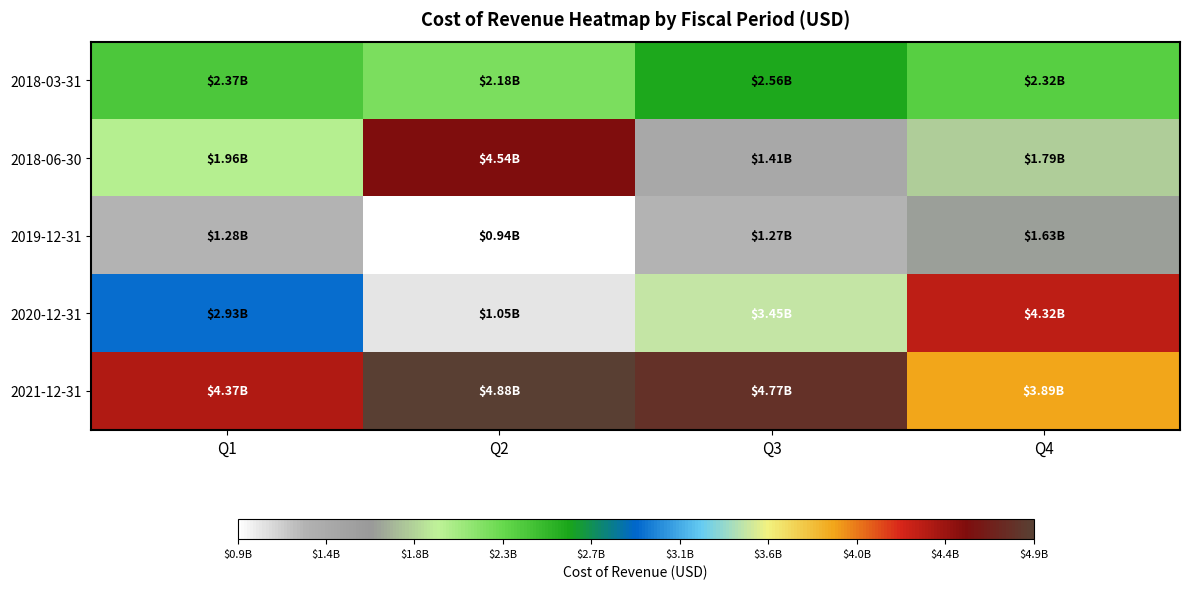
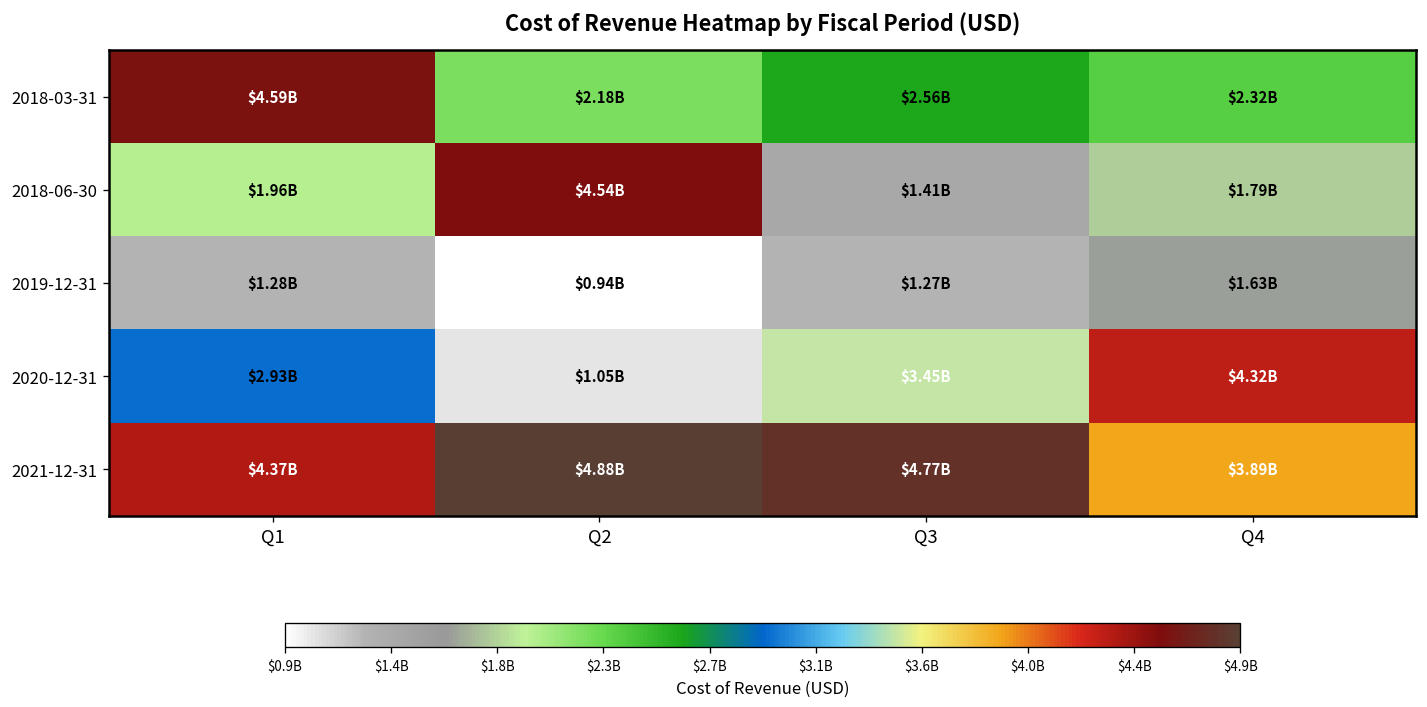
  {
    "2018-03-31": {
-     "Q1": "$2.37B",
+     "Q1": "$4.59B",
      "Q2": "$2.18B",
      "Q3": "$2.56B",
      "Q4": "$2.32B"
    },
    "2018-06-30": {
      "Q1": "$1.96B",
      "Q2": "$4.54B",
      "Q3": "$1.41B",
      "Q4": "$1.79B"
    },
    "2019-12-31": {
      "Q1": "$1.28B",
      "Q2": "$0.94B",
      "Q3": "$1.27B",
      "Q4": "$1.63B"
    },
    "2020-12-31": {
      "Q1": "$2.93B",
      "Q2": "$1.05B",
      "Q3": "$3.45B",
      "Q4": "$4.32B"
    },
    "2021-12-31": {
      "Q1": "$4.37B",
      "Q2": "$4.88B",
      "Q3": "$4.77B",
      "Q4": "$3.89B"
    }
  }
